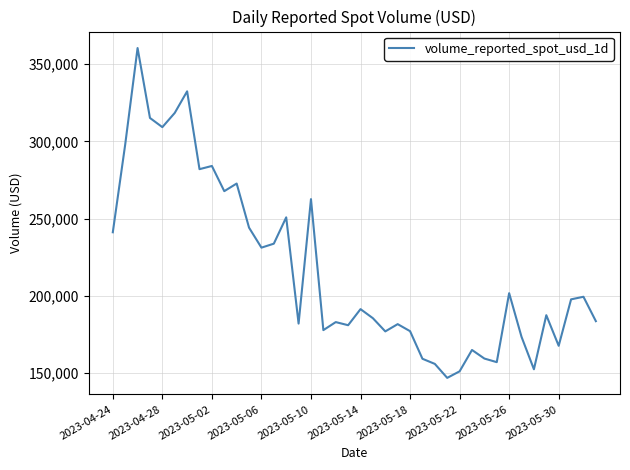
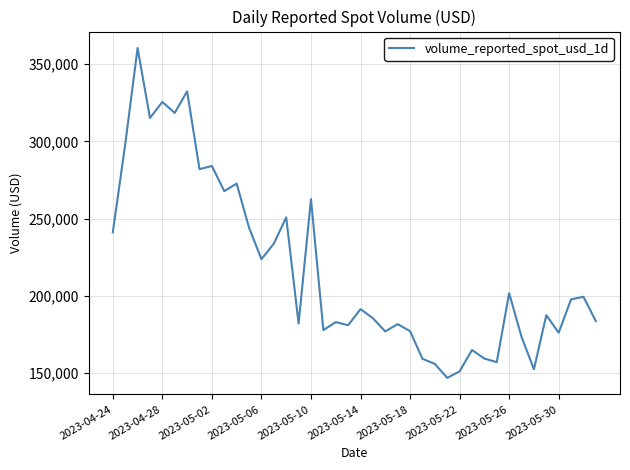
  {
    "2023-04-24": "241,000",
-   "2023-04-28": "309,000",
+   "2023-04-28": "326,000",
    "2023-05-02": "284,000",
-   "2023-05-06": "231,000",
+   "2023-05-06": "224,000",
    "2023-05-10": "263,000",
    "2023-05-14": "191,000",
    "2023-05-18": "177,000",
    "2023-05-22": "151,000",
    "2023-05-26": "202,000",
-   "2023-05-30": "168,000"
+   "2023-05-30": "176,000"
  }
